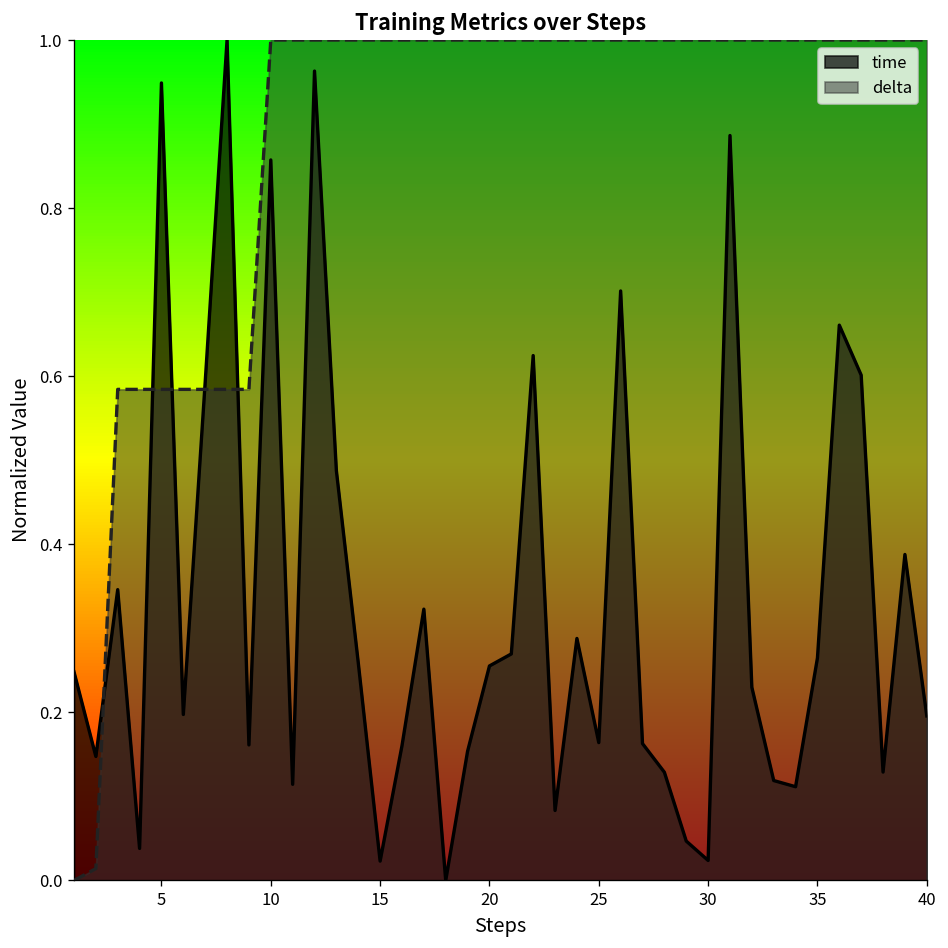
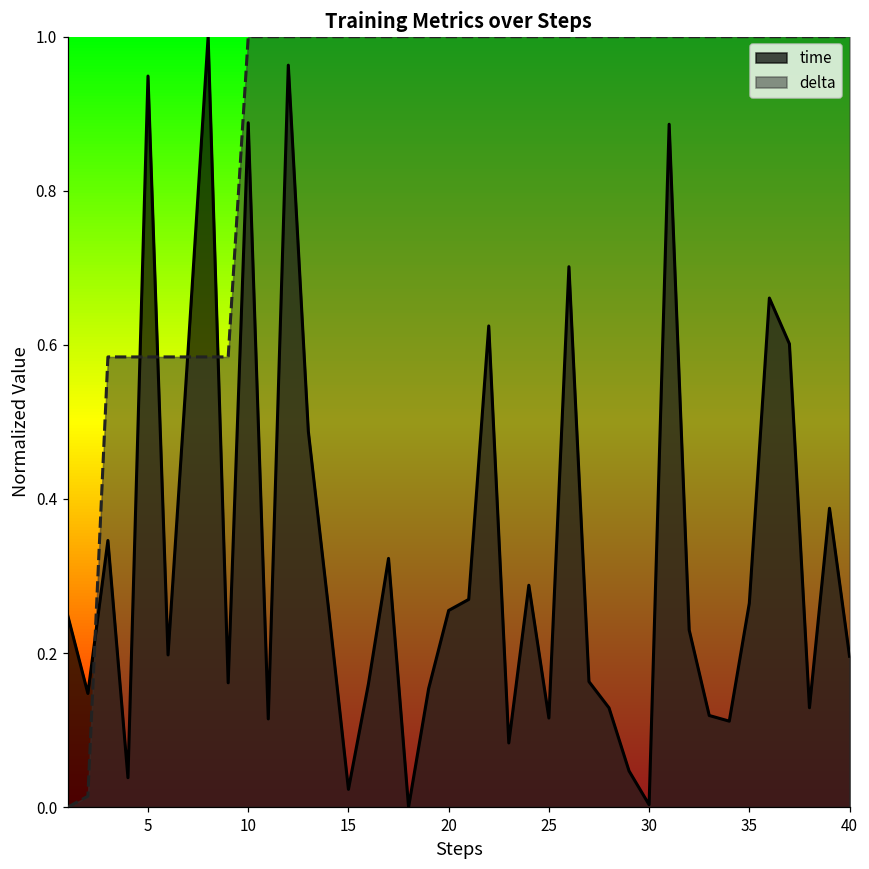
  {
    "time": {
      "5": 0.95,
-     "10": 0.86,
+     "10": 0.89,
      "15": 0.02,
      "20": 0.26,
-     "25": 0.16,
-     "30": 0.02,
+     "25": 0.12,
+     "30": 0.00,
      "35": 0.26,
      "40": 0.20
    },
    "delta": {
      "5": 0.58,
      "10": 1.00,
      "15": 1.00,
      "20": 1.00,
      "25": 1.00,
      "30": 1.00,
      "35": 1.00,
      "40": 1.00
    }
  }
